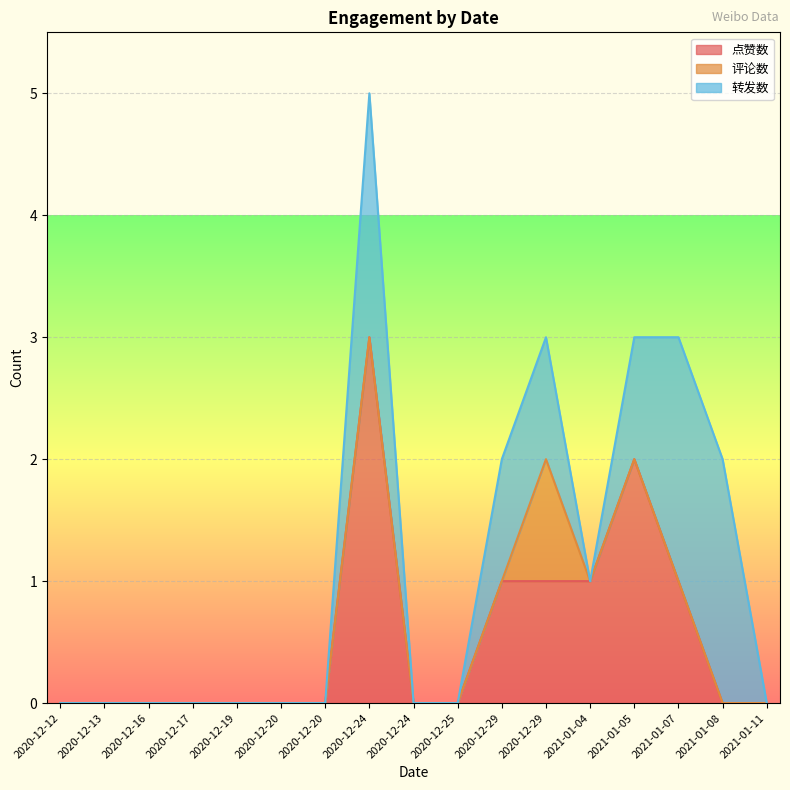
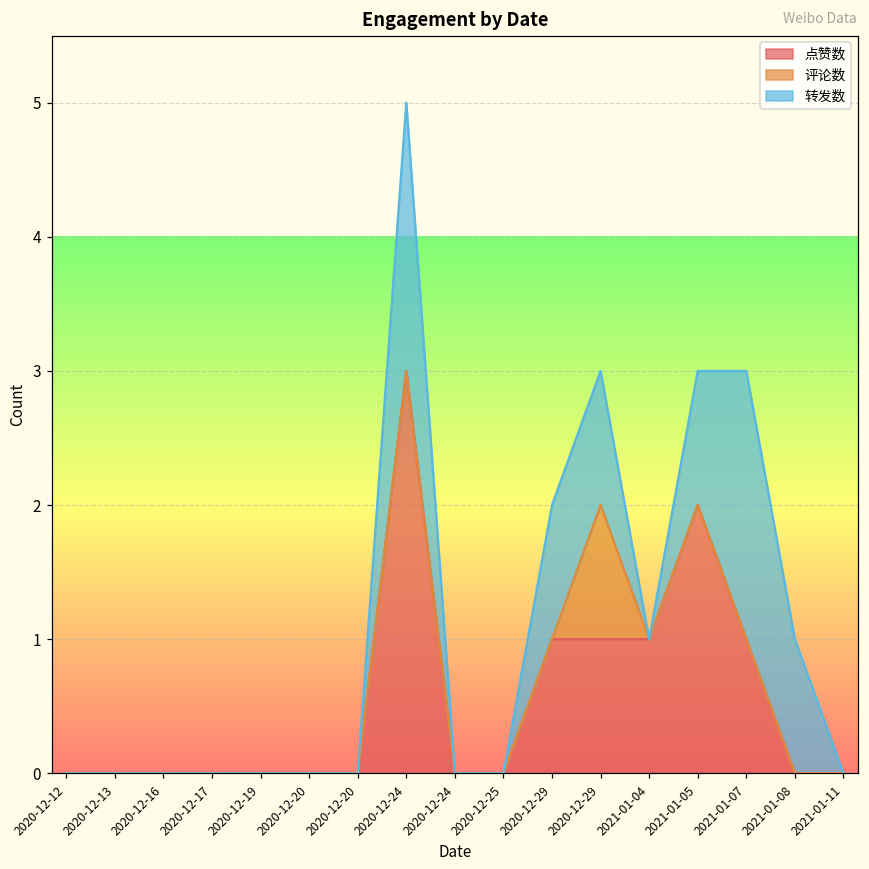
  {
    "转发数": {
      "2021-01-05": 1,
      "2021-01-07": 2,
-     "2021-01-08": 2
+     "2021-01-08": 1
    }
  }
